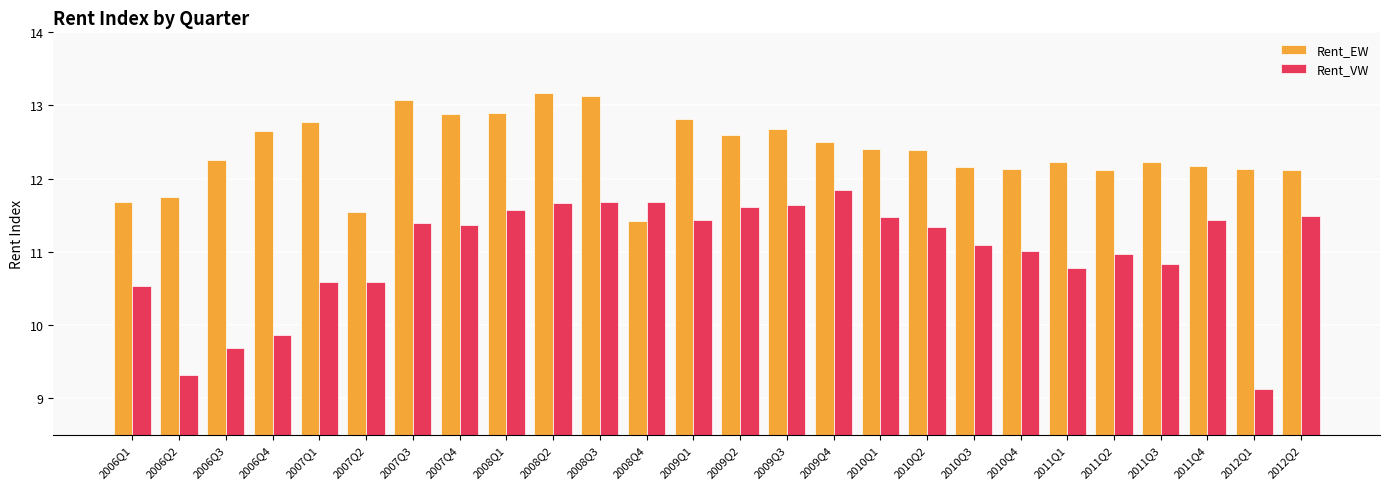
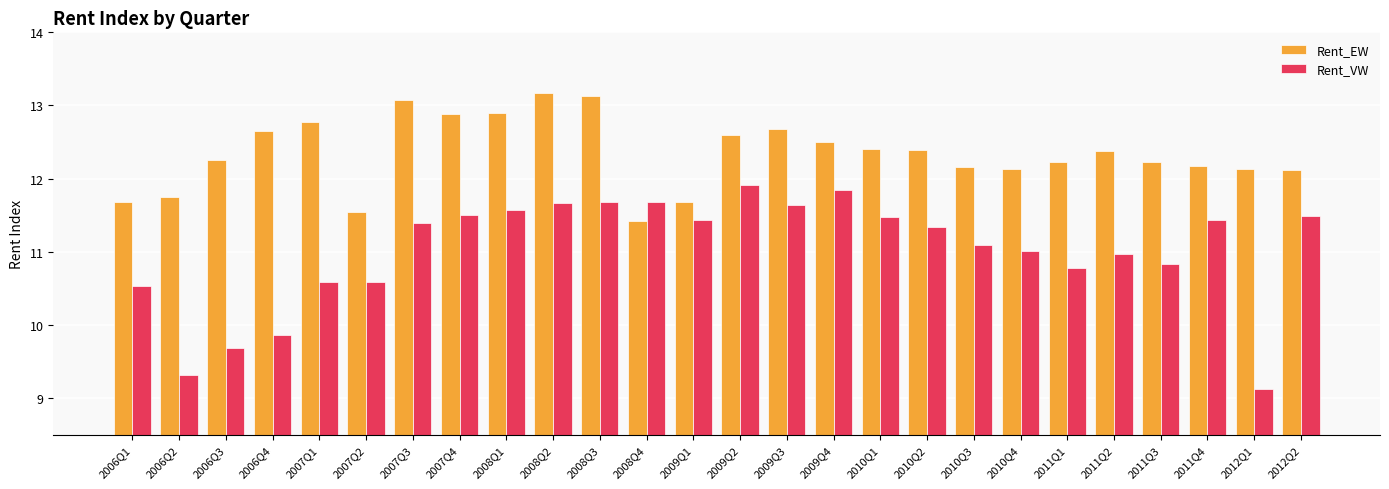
  {
    "Rent_EW": {
      "2006Q1": 11.7,
      "2006Q2": 11.8,
      "2006Q3": 12.3,
      "2006Q4": 12.6,
      "2007Q1": 12.8,
      "2007Q2": 11.5,
      "2007Q3": 13.1,
      "2007Q4": 12.9,
      "2008Q1": 12.9,
      "2008Q2": 13.2,
      "2008Q3": 13.1,
      "2008Q4": 11.4,
-     "2009Q1": 12.8,
+     "2009Q1": 11.7,
      "2009Q2": 12.6,
      "2009Q3": 12.7,
      "2009Q4": 12.5,
      "2010Q1": 12.4,
      "2010Q2": 12.4,
      "2010Q3": 12.2,
      "2010Q4": 12.1,
      "2011Q1": 12.2,
-     "2011Q2": 12.1,
+     "2011Q2": 12.4,
      "2011Q3": 12.2,
      "2011Q4": 12.2,
      "2012Q1": 12.1,
      "2012Q2": 12.1
    },
    "Rent_VW": {
      "2006Q1": 10.5,
      "2006Q2": 9.3,
      "2006Q3": 9.7,
      "2006Q4": 9.9,
      "2007Q1": 10.6,
      "2007Q2": 10.6,
      "2007Q3": 11.4,
-     "2007Q4": 11.4,
+     "2007Q4": 11.5,
      "2008Q1": 11.6,
      "2008Q2": 11.7,
      "2008Q3": 11.7,
      "2008Q4": 11.7,
      "2009Q1": 11.4,
-     "2009Q2": 11.6,
+     "2009Q2": 11.9,
      "2009Q3": 11.6,
      "2009Q4": 11.8,
      "2010Q1": 11.5,
      "2010Q2": 11.3,
      "2010Q3": 11.1,
      "2010Q4": 11.0,
      "2011Q1": 10.8,
      "2011Q2": 11.0,
      "2011Q3": 10.8,
      "2011Q4": 11.4,
      "2012Q1": 9.1,
      "2012Q2": 11.5
    }
  }
